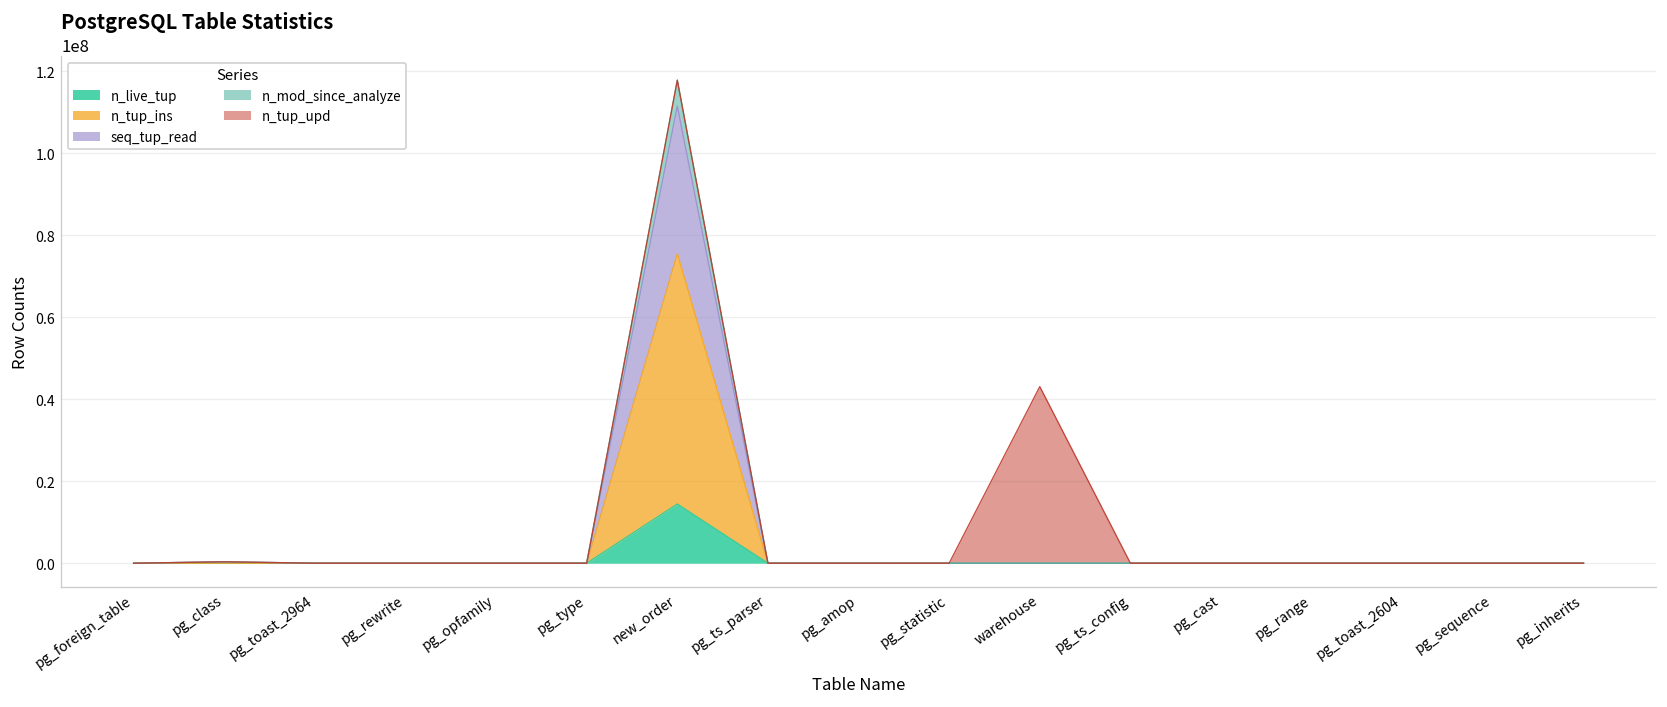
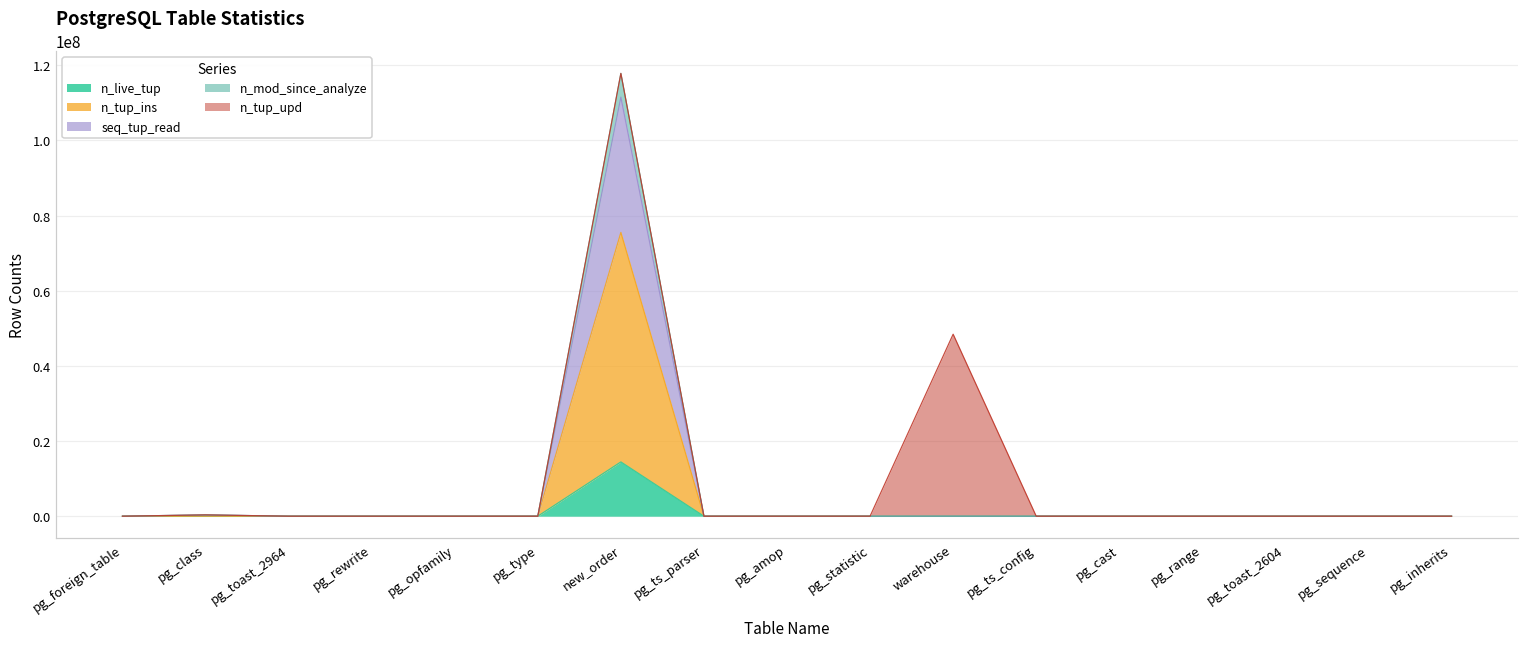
  {
    "n_tup_ins": {
      "new_order": 61000000
    },
    "seq_tup_read": {
      "new_order": 36000000
    },
    "n_tup_upd": {
-     "warehouse": 43000000
+     "warehouse": 48000000
    }
  }
